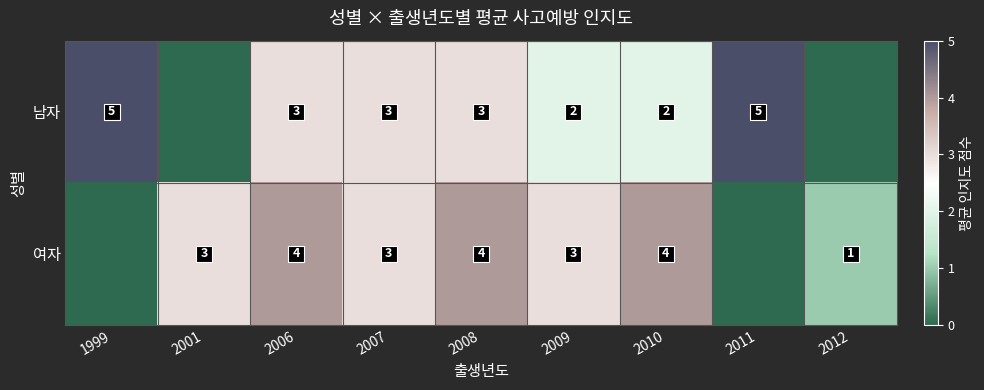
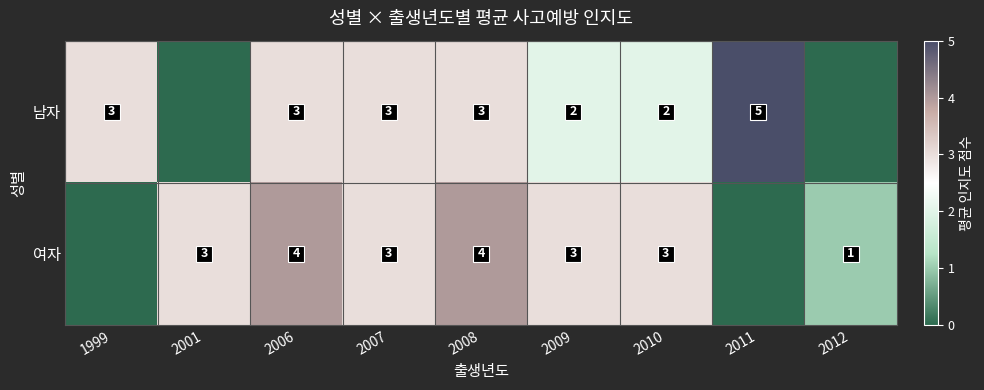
  {
    "남자": {
-     "1999": 5
+     "1999": 3
    },
    "여자": {
-     "2010": 4
+     "2010": 3
    }
  }
